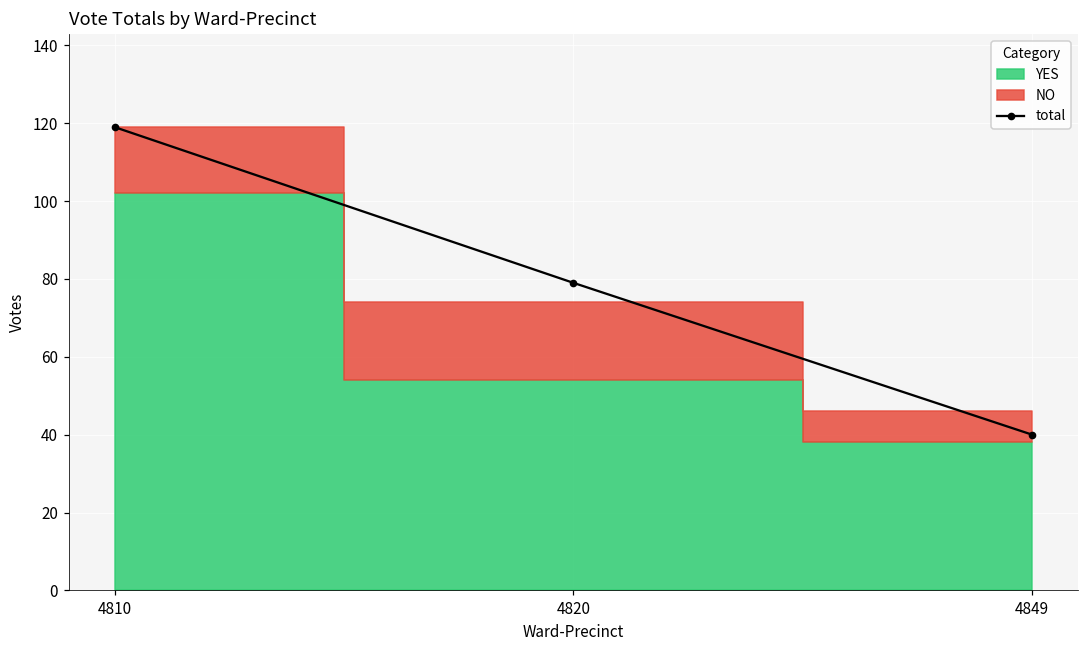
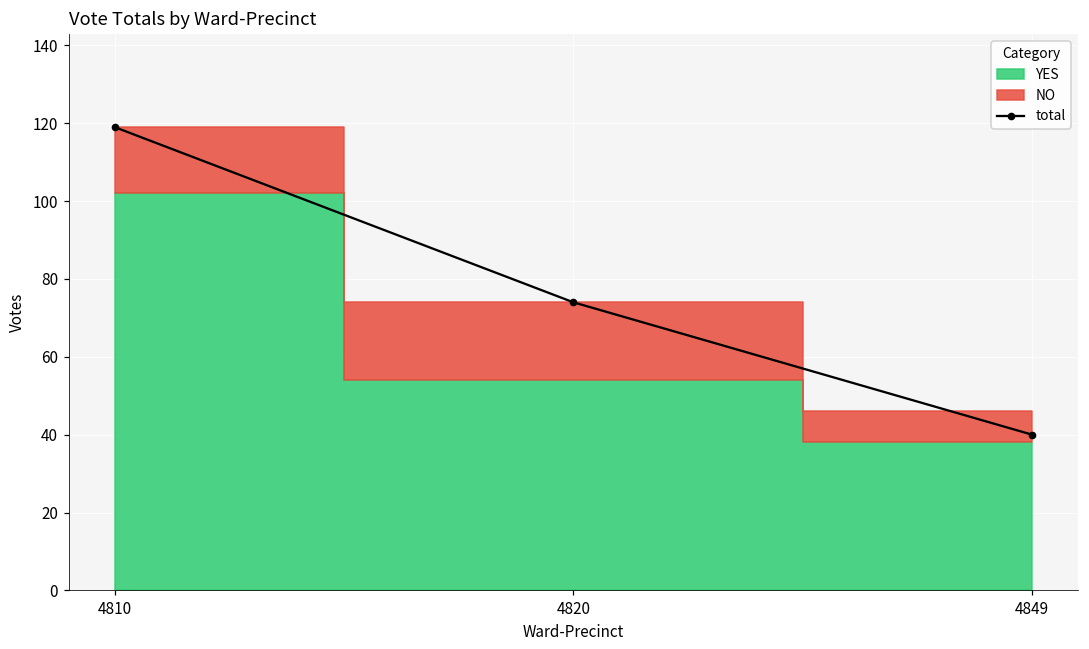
  {
    "total": {
-     "4820": 79,
+     "4820": 74,
      "4849": 40
    }
  }
